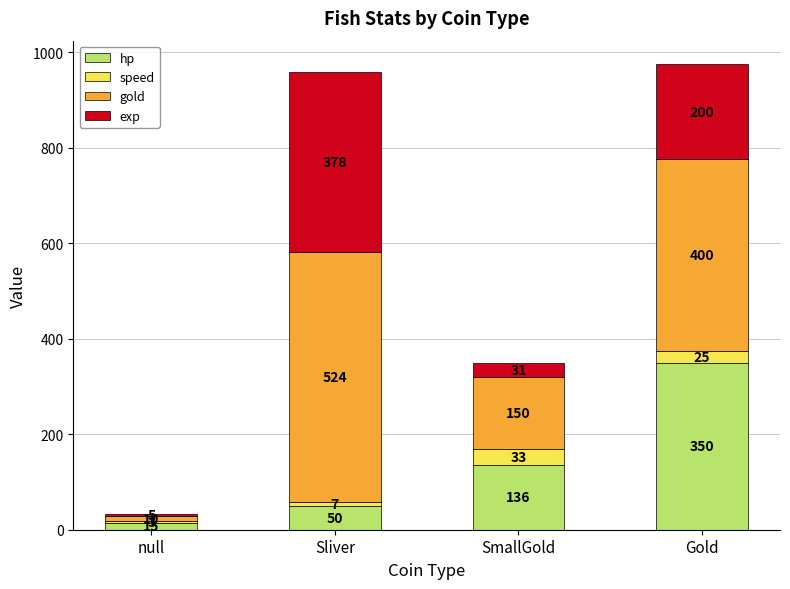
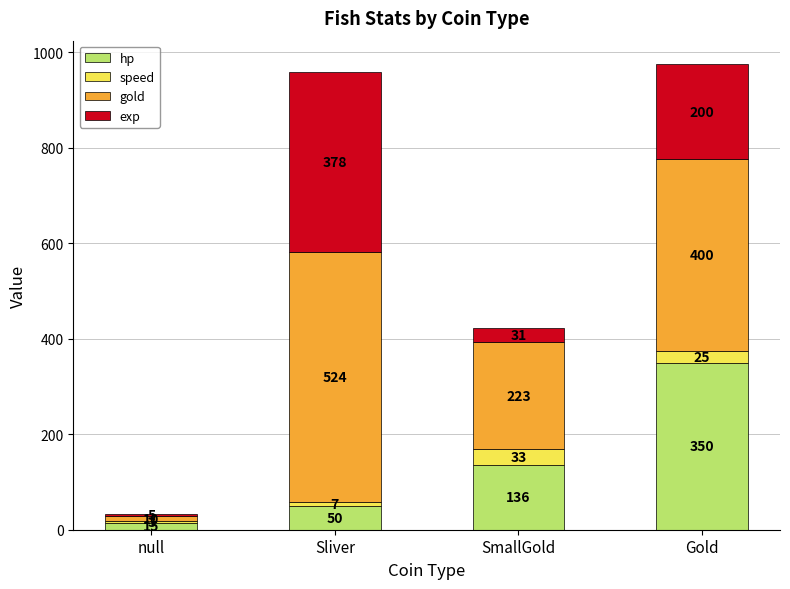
  {
    "hp": {
      "Sliver": 50,
      "SmallGold": 136,
      "Gold": 350
    },
    "speed": {
      "Sliver": 7,
      "SmallGold": 33,
      "Gold": 25
    },
    "gold": {
      "Sliver": 524,
-     "SmallGold": 150,
+     "SmallGold": 223,
      "Gold": 400
    },
    "exp": {
      "Sliver": 378,
      "SmallGold": 31,
      "Gold": 200
    }
  }
